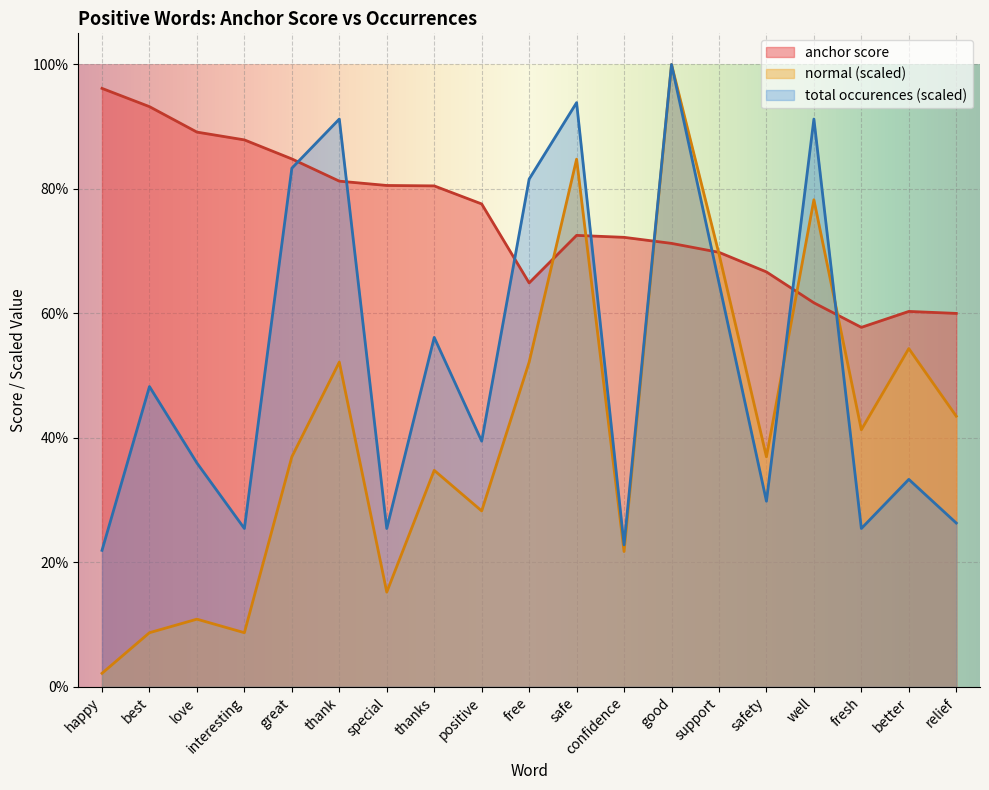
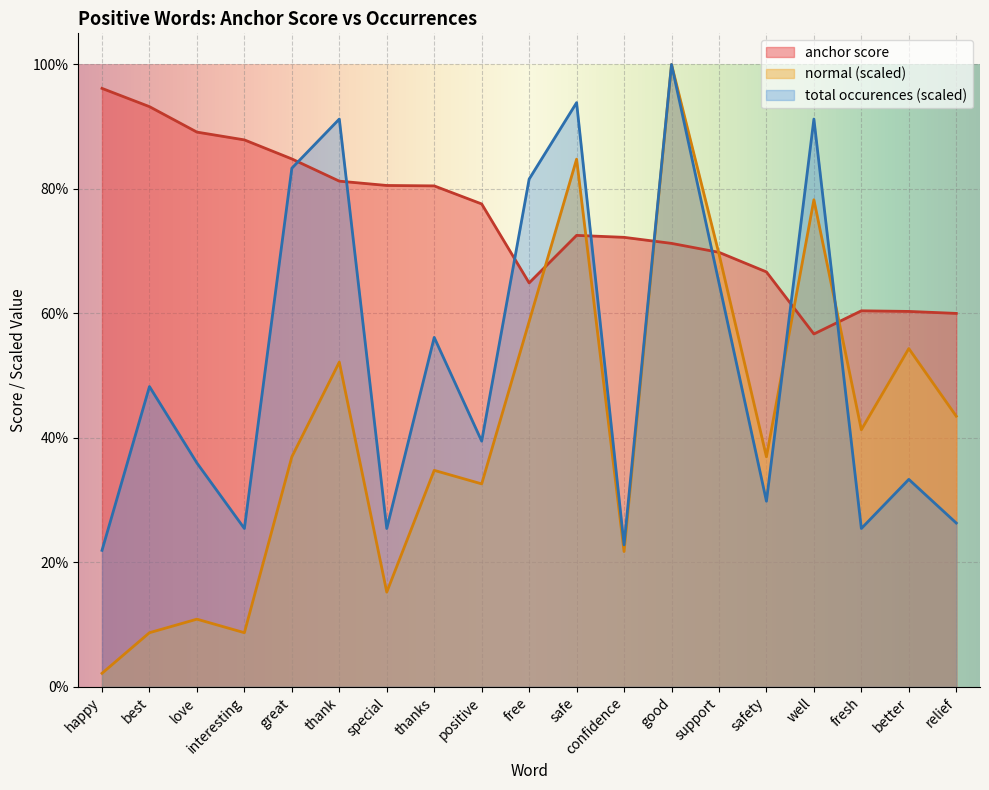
  {
    "anchor score": {
      "happy": "96%",
      "best": "93%",
      "love": "89%",
      "interesting": "88%",
      "great": "85%",
      "thank": "81%",
      "special": "81%",
      "thanks": "80%",
      "positive": "78%",
      "free": "65%",
      "safe": "73%",
      "confidence": "72%",
      "good": "71%",
      "safety": "67%",
-     "well": "62%",
-     "fresh": "58%",
+     "well": "57%",
+     "fresh": "60%",
      "better": "60%",
      "relief": "60%"
    },
    "normal (scaled)": {
      "happy": "2%",
      "best": "9%",
      "love": "11%",
      "interesting": "9%",
      "great": "37%",
      "thank": "52%",
      "special": "15%",
      "thanks": "35%",
-     "positive": "28%",
-     "free": "52%",
+     "positive": "33%",
+     "free": "59%",
      "safe": "85%",
      "confidence": "22%",
      "safety": "37%",
      "well": "78%",
      "fresh": "41%",
      "better": "54%",
      "relief": "43%"
    },
    "total occurences (scaled)": {
      "happy": "22%",
      "best": "48%",
      "love": "36%",
      "interesting": "25%",
      "great": "83%",
      "thank": "91%",
      "special": "25%",
      "thanks": "56%",
      "positive": "39%",
      "free": "82%",
      "safe": "94%",
      "confidence": "23%",
      "support": "65%",
      "safety": "30%",
      "well": "91%",
      "fresh": "25%",
      "better": "33%",
      "relief": "26%"
    }
  }
